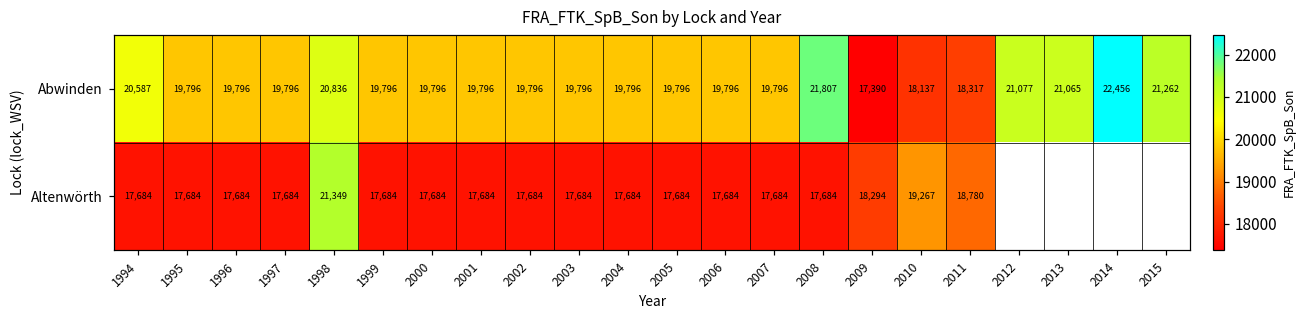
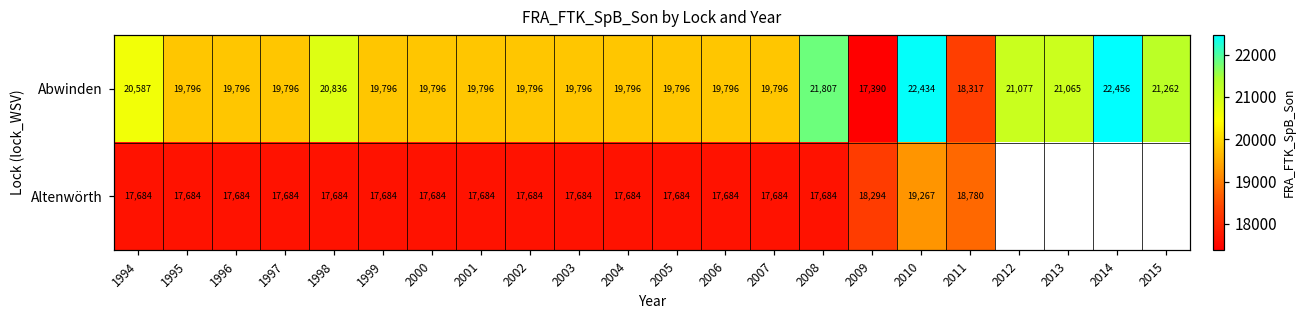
  {
    "Abwinden": {
      "1994": "20,587",
      "1995": "19,796",
      "1996": "19,796",
      "1997": "19,796",
      "1998": "20,836",
      "1999": "19,796",
      "2000": "19,796",
      "2001": "19,796",
      "2002": "19,796",
      "2003": "19,796",
      "2004": "19,796",
      "2005": "19,796",
      "2006": "19,796",
      "2007": "19,796",
      "2008": "21,807",
      "2009": "17,390",
-     "2010": "18,137",
+     "2010": "22,434",
      "2011": "18,317",
      "2012": "21,077",
      "2013": "21,065",
      "2014": "22,456",
      "2015": "21,262"
    },
    "Altenwörth": {
      "1994": "17,684",
      "1995": "17,684",
      "1996": "17,684",
      "1997": "17,684",
-     "1998": "21,349",
+     "1998": "17,684",
      "1999": "17,684",
      "2000": "17,684",
      "2001": "17,684",
      "2002": "17,684",
      "2003": "17,684",
      "2004": "17,684",
      "2005": "17,684",
      "2006": "17,684",
      "2007": "17,684",
      "2008": "17,684",
      "2009": "18,294",
      "2010": "19,267",
      "2011": "18,780"
    }
  }
